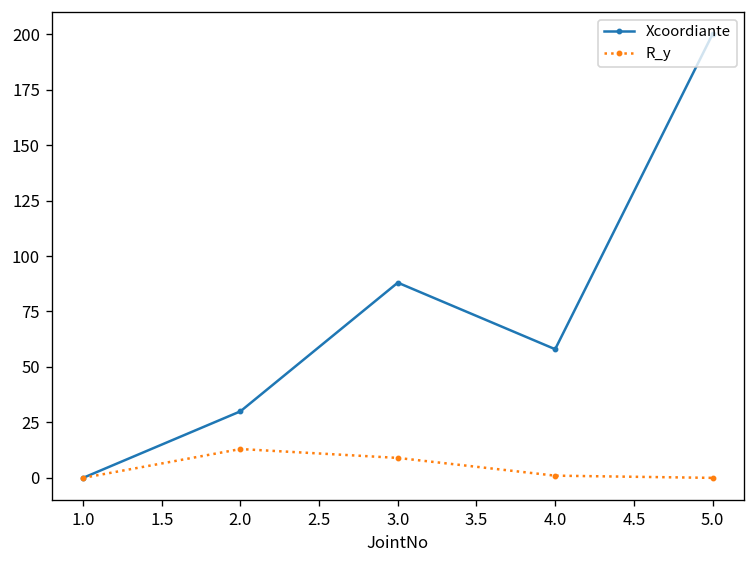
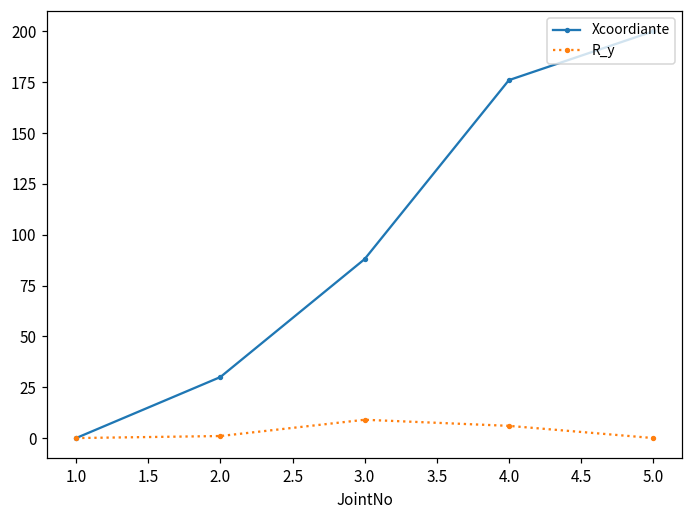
  {
    "Xcoordiante": {
      "2.0": 30,
      "3.0": 88,
-     "4.0": 58
+     "4.0": 176
    },
    "R_y": {
-     "2.0": 13,
+     "2.0": 1,
      "3.0": 9,
-     "4.0": 1,
+     "4.0": 6,
      "5.0": 0
    }
  }
